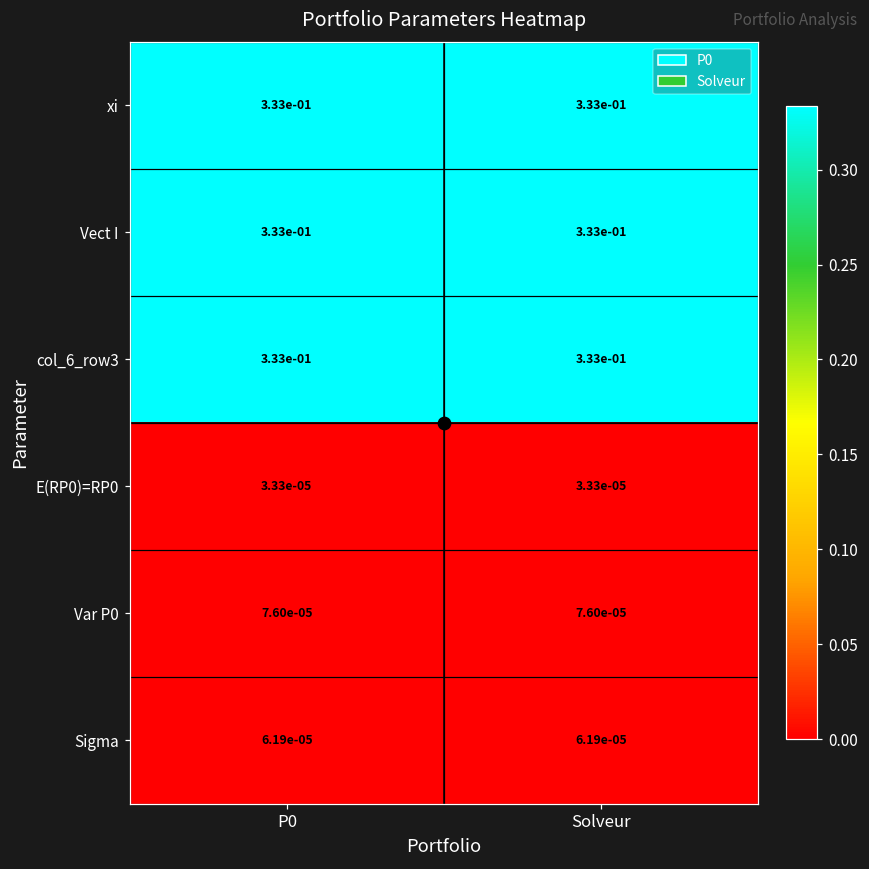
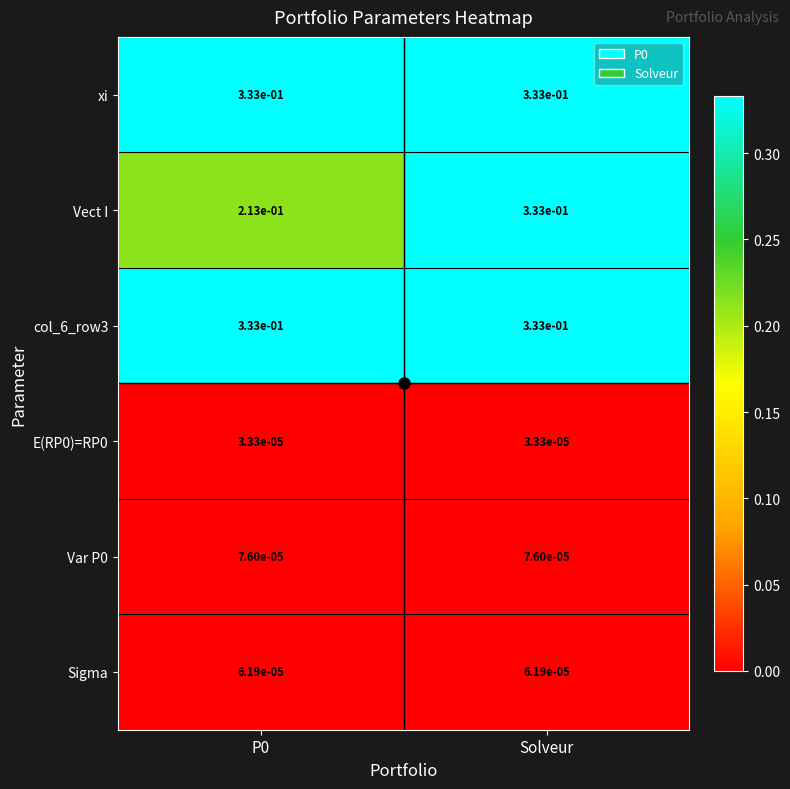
  {
    "xi": {
      "P0": "3.33e-01",
      "Solveur": "3.33e-01"
    },
    "Vect I": {
-     "P0": "3.33e-01",
+     "P0": "2.13e-01",
      "Solveur": "3.33e-01"
    },
    "col_6_row3": {
      "P0": "3.33e-01",
      "Solveur": "3.33e-01"
    },
    "E(RP0)=RP0": {
      "P0": "3.33e-05",
      "Solveur": "3.33e-05"
    },
    "Var P0": {
      "P0": "7.60e-05",
      "Solveur": "7.60e-05"
    },
    "Sigma": {
      "P0": "6.19e-05",
      "Solveur": "6.19e-05"
    }
  }
